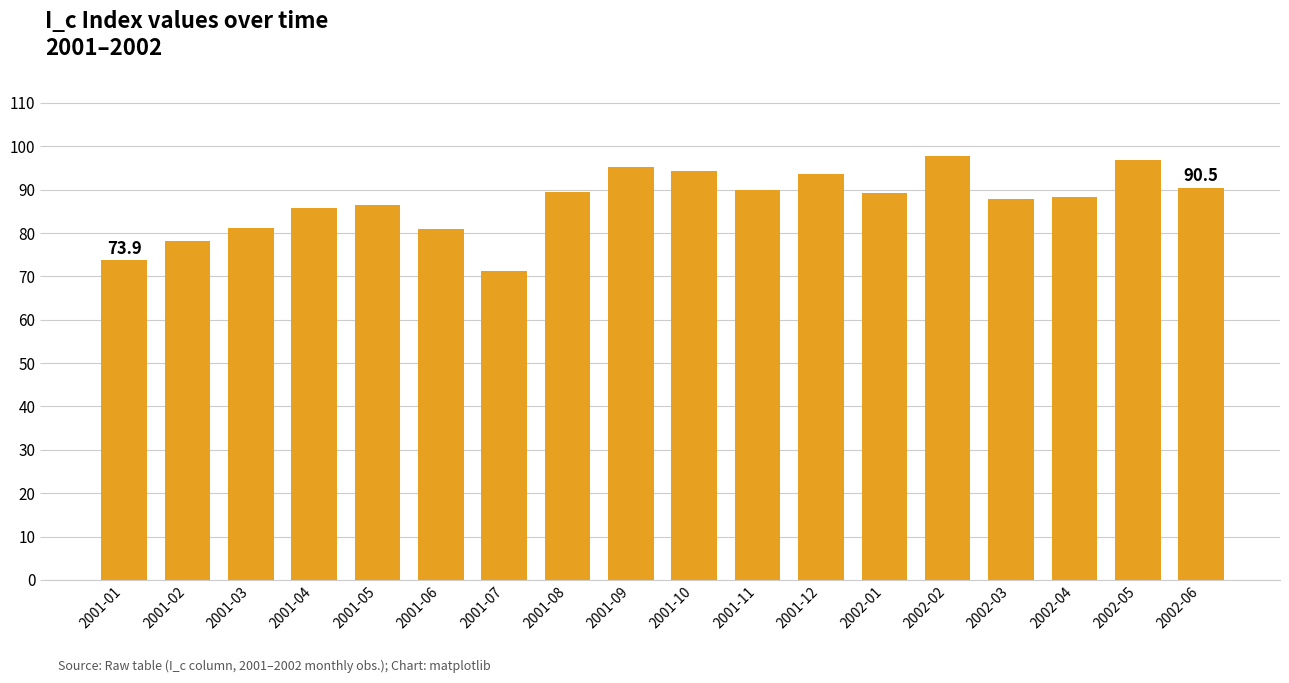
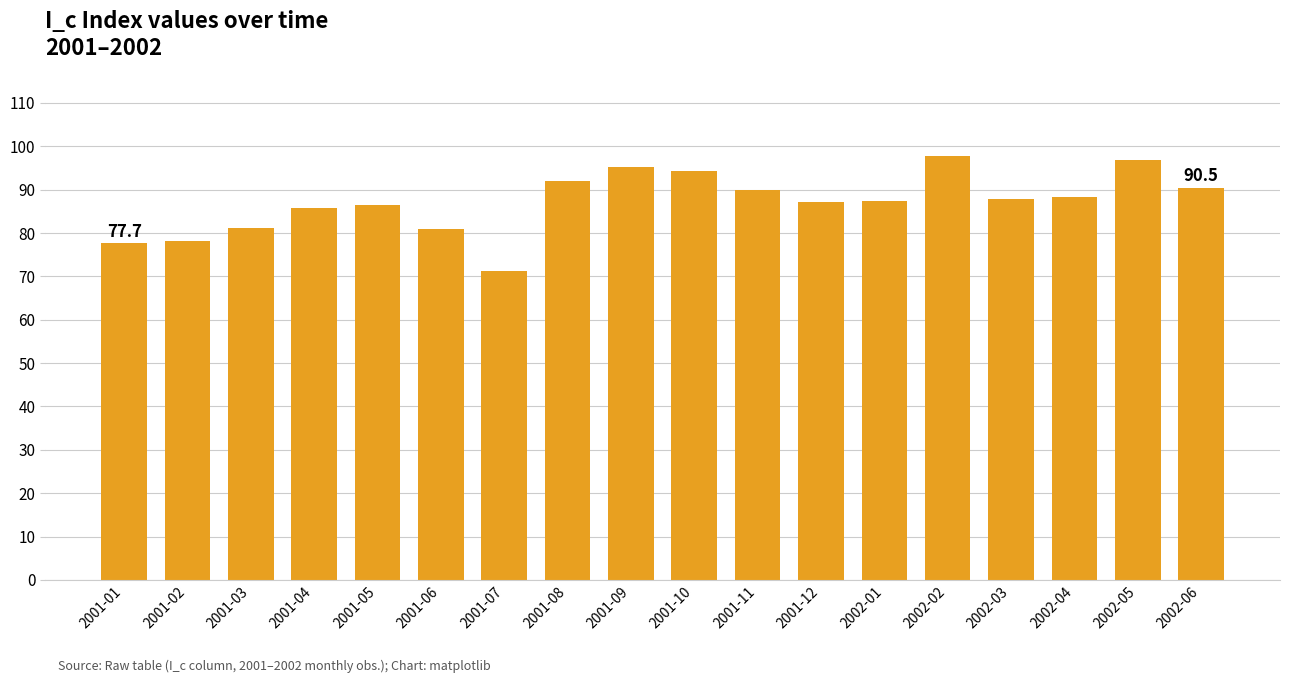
  {
-   "2001-01": 73.9,
-   "2001-08": 90,
-   "2001-12": 94,
-   "2002-01": 89,
+   "2001-01": 77.7,
+   "2001-08": 92,
+   "2001-12": 87,
+   "2002-01": 87,
    "2002-06": 90.5
  }
